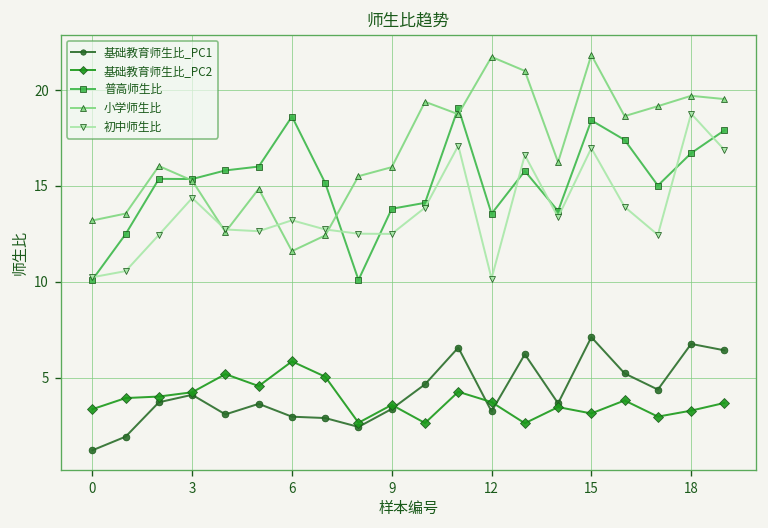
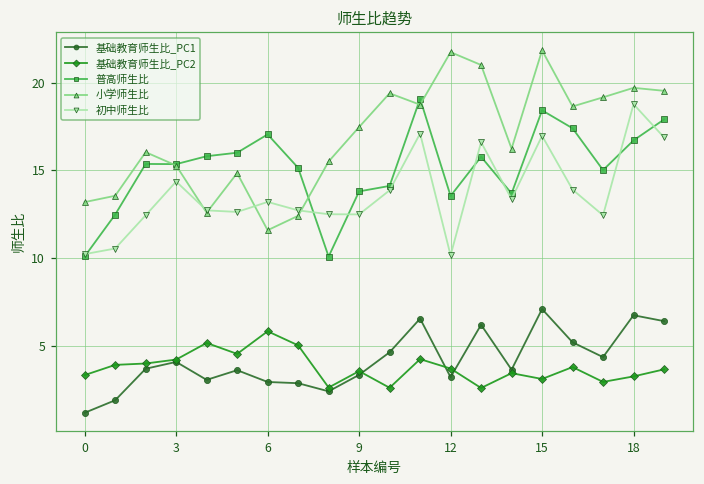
  {
    "普高师生比": {
-     "6": 18.6,
+     "6": 17.1,
      "9": 13.8,
      "12": 13.6,
      "15": 18.4,
      "18": 16.7
    },
    "小学师生比": {
      "0": 13.2,
      "6": 11.6,
-     "9": 16.0,
+     "9": 17.5,
      "12": 21.7,
      "15": 21.8,
      "18": 19.7
    },
    "初中师生比": {
      "3": 14.4,
      "6": 13.2,
      "9": 12.5,
      "12": 10.2,
      "15": 17.0,
      "18": 18.8
    }
  }
